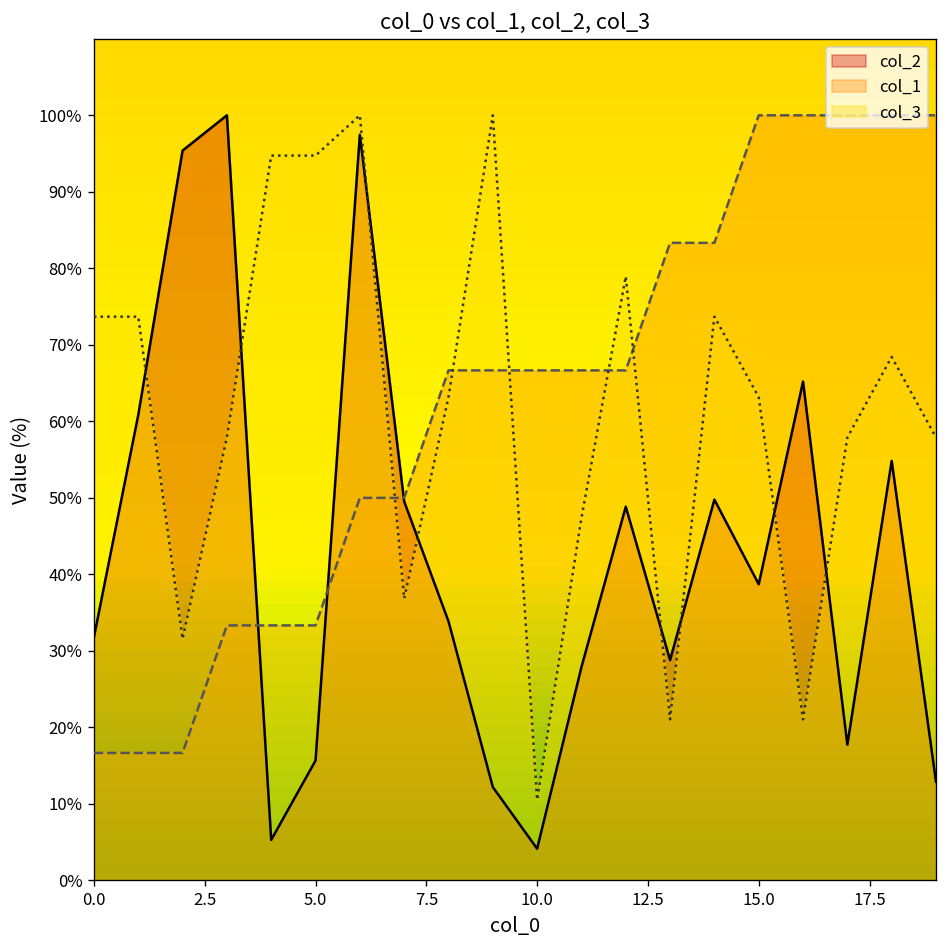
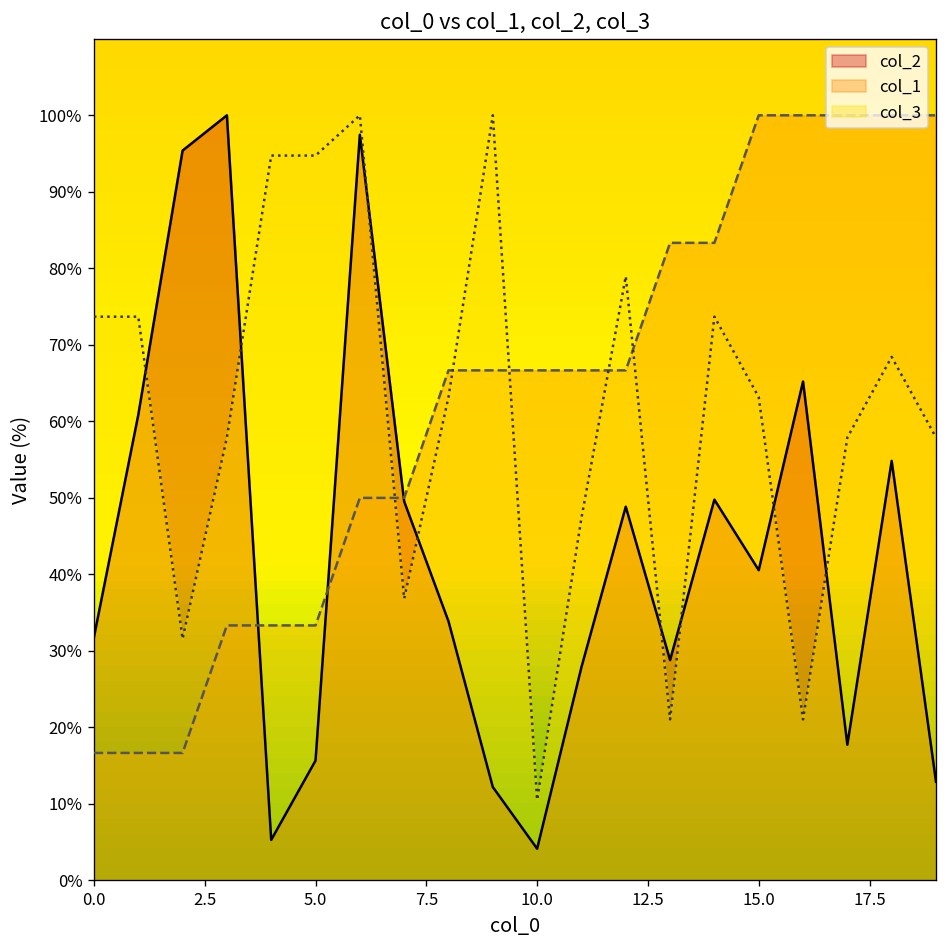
  {
    "col_2": {
      "0.0": "32%",
      "5.0": "16%",
      "10.0": "4%",
-     "15.0": "39%"
+     "15.0": "41%"
    }
  }
